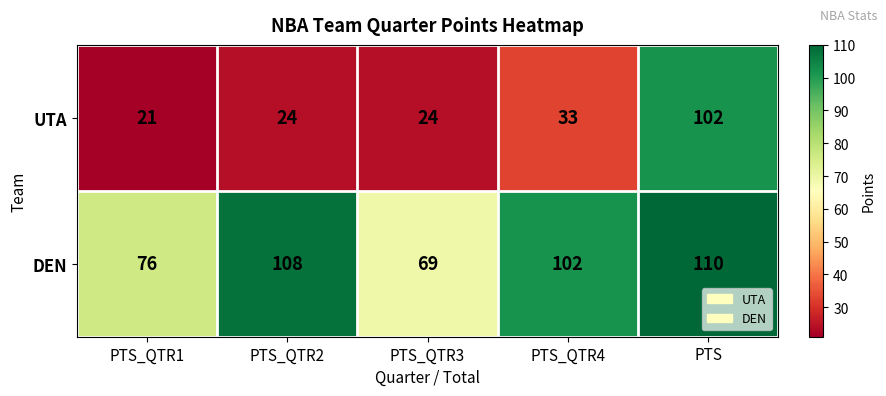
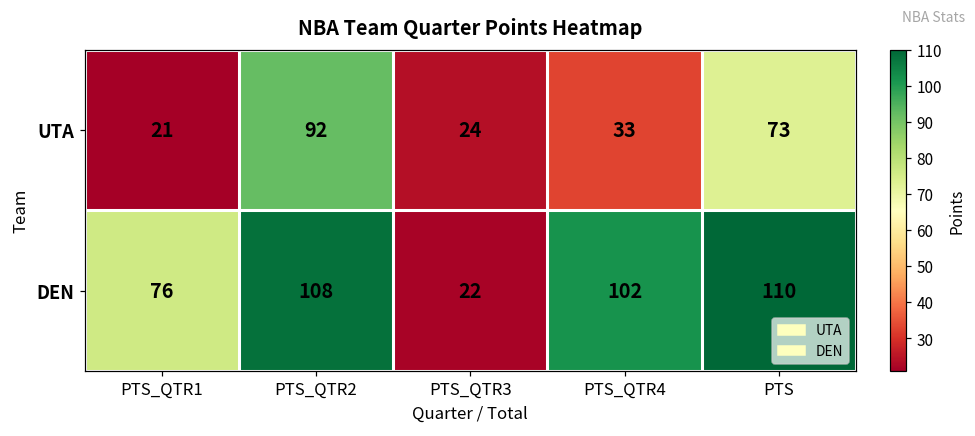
  {
    "UTA": {
      "PTS_QTR1": 21,
-     "PTS_QTR2": 24,
+     "PTS_QTR2": 92,
      "PTS_QTR3": 24,
      "PTS_QTR4": 33,
-     "PTS": 102
+     "PTS": 73
    },
    "DEN": {
      "PTS_QTR1": 76,
      "PTS_QTR2": 108,
-     "PTS_QTR3": 69,
+     "PTS_QTR3": 22,
      "PTS_QTR4": 102,
      "PTS": 110
    }
  }
